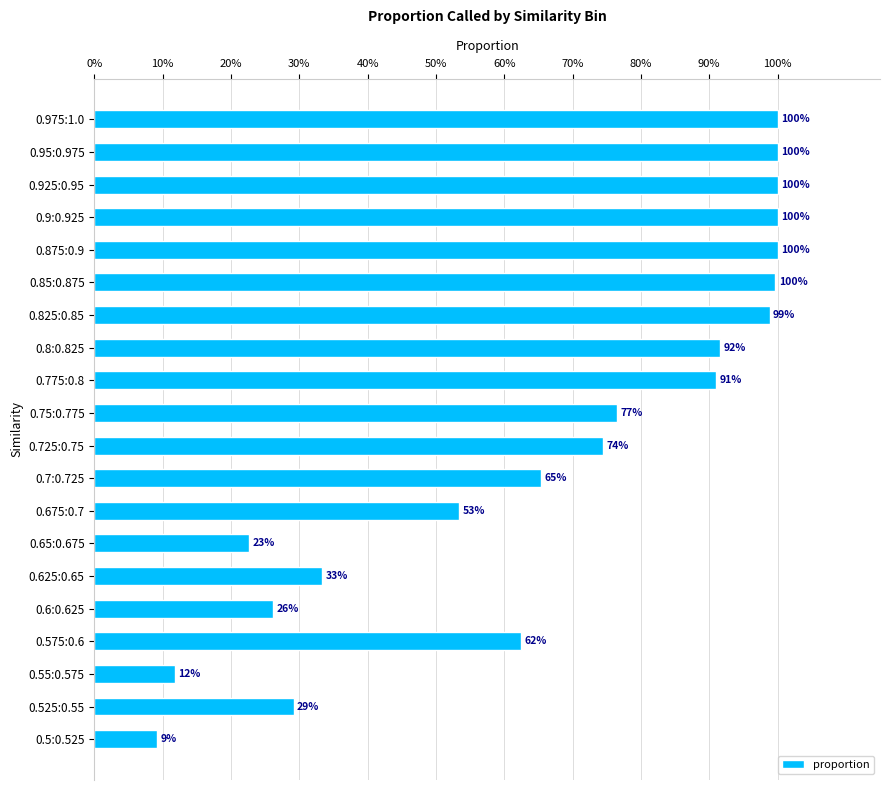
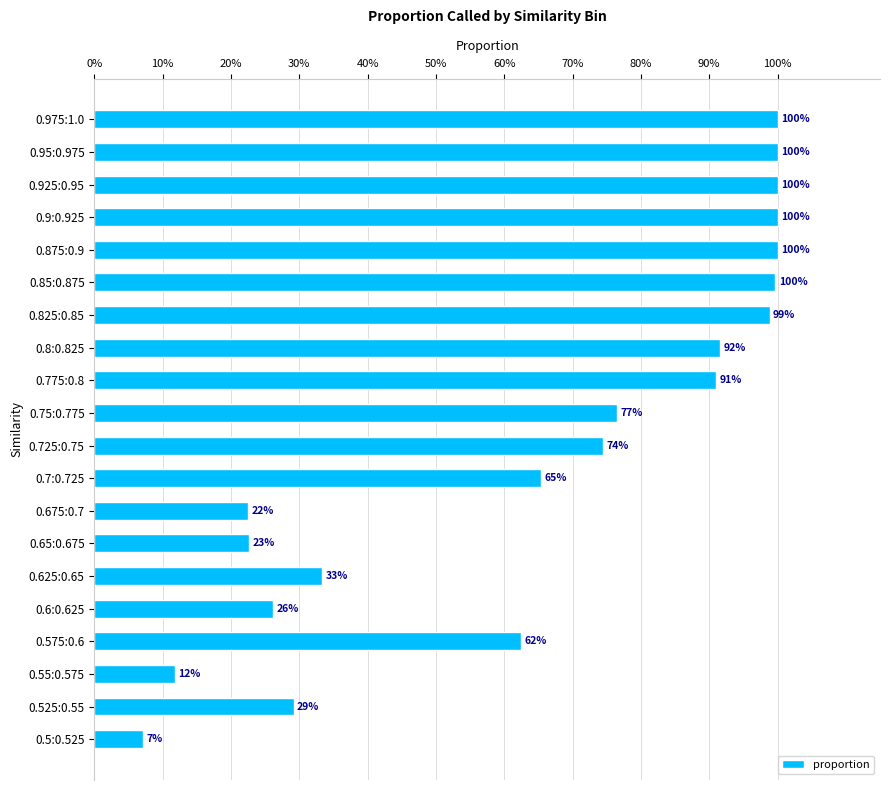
  {
    "0.975:1.0": "100%",
    "0.95:0.975": "100%",
    "0.925:0.95": "100%",
    "0.9:0.925": "100%",
    "0.875:0.9": "100%",
    "0.85:0.875": "100%",
    "0.825:0.85": "99%",
    "0.8:0.825": "92%",
    "0.775:0.8": "91%",
    "0.75:0.775": "77%",
    "0.725:0.75": "74%",
    "0.7:0.725": "65%",
-   "0.675:0.7": "53%",
+   "0.675:0.7": "22%",
    "0.65:0.675": "23%",
    "0.625:0.65": "33%",
    "0.6:0.625": "26%",
    "0.575:0.6": "62%",
    "0.55:0.575": "12%",
    "0.525:0.55": "29%",
-   "0.5:0.525": "9%"
+   "0.5:0.525": "7%"
  }
